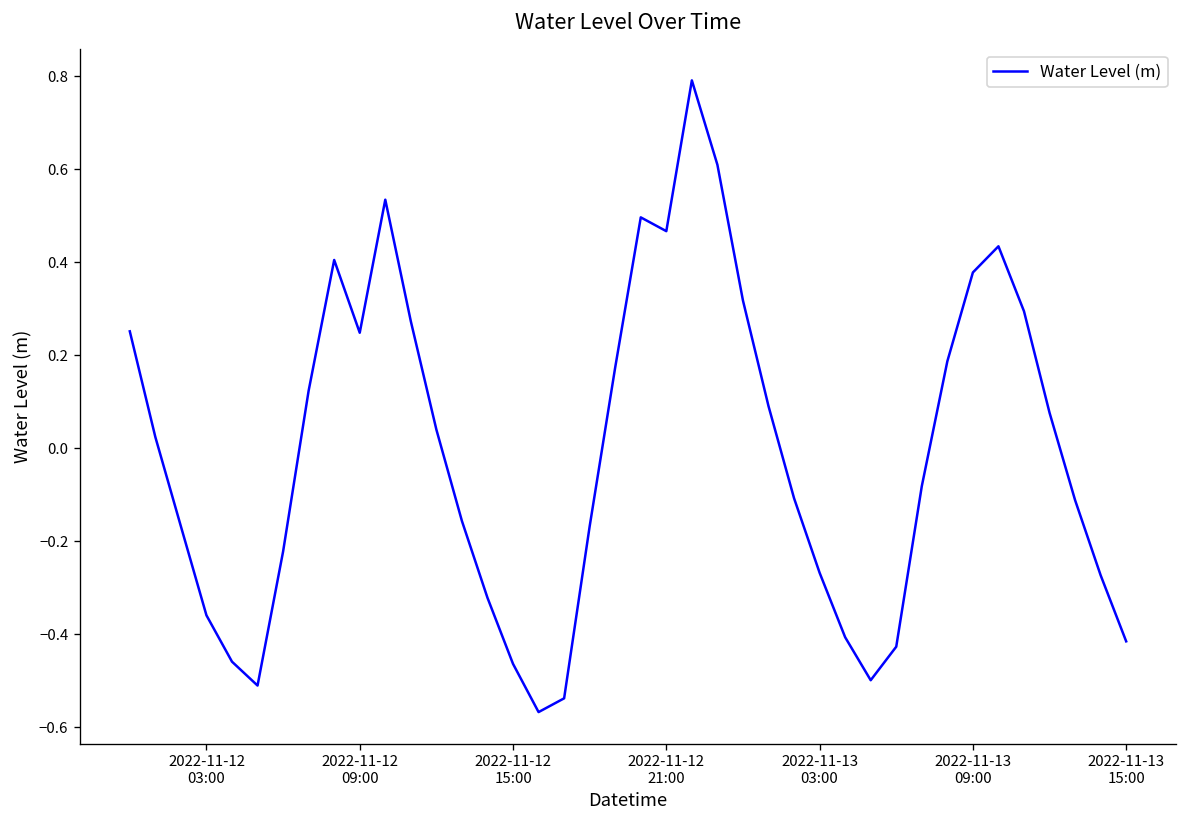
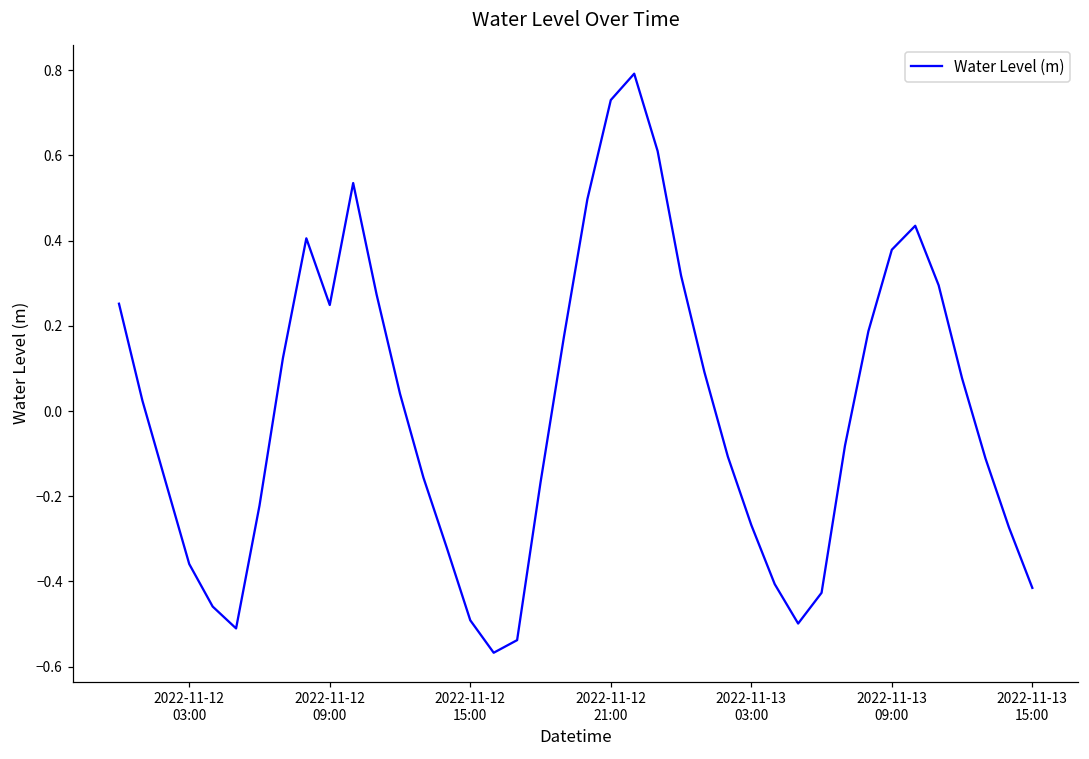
  {
    "2022-11-12 03:00": -0.36,
    "2022-11-12 09:00": 0.25,
-   "2022-11-12 15:00": -0.46,
-   "2022-11-12 21:00": 0.47,
+   "2022-11-12 15:00": -0.49,
+   "2022-11-12 21:00": 0.73,
    "2022-11-13 03:00": -0.27,
    "2022-11-13 09:00": 0.38,
    "2022-11-13 15:00": -0.42
  }
